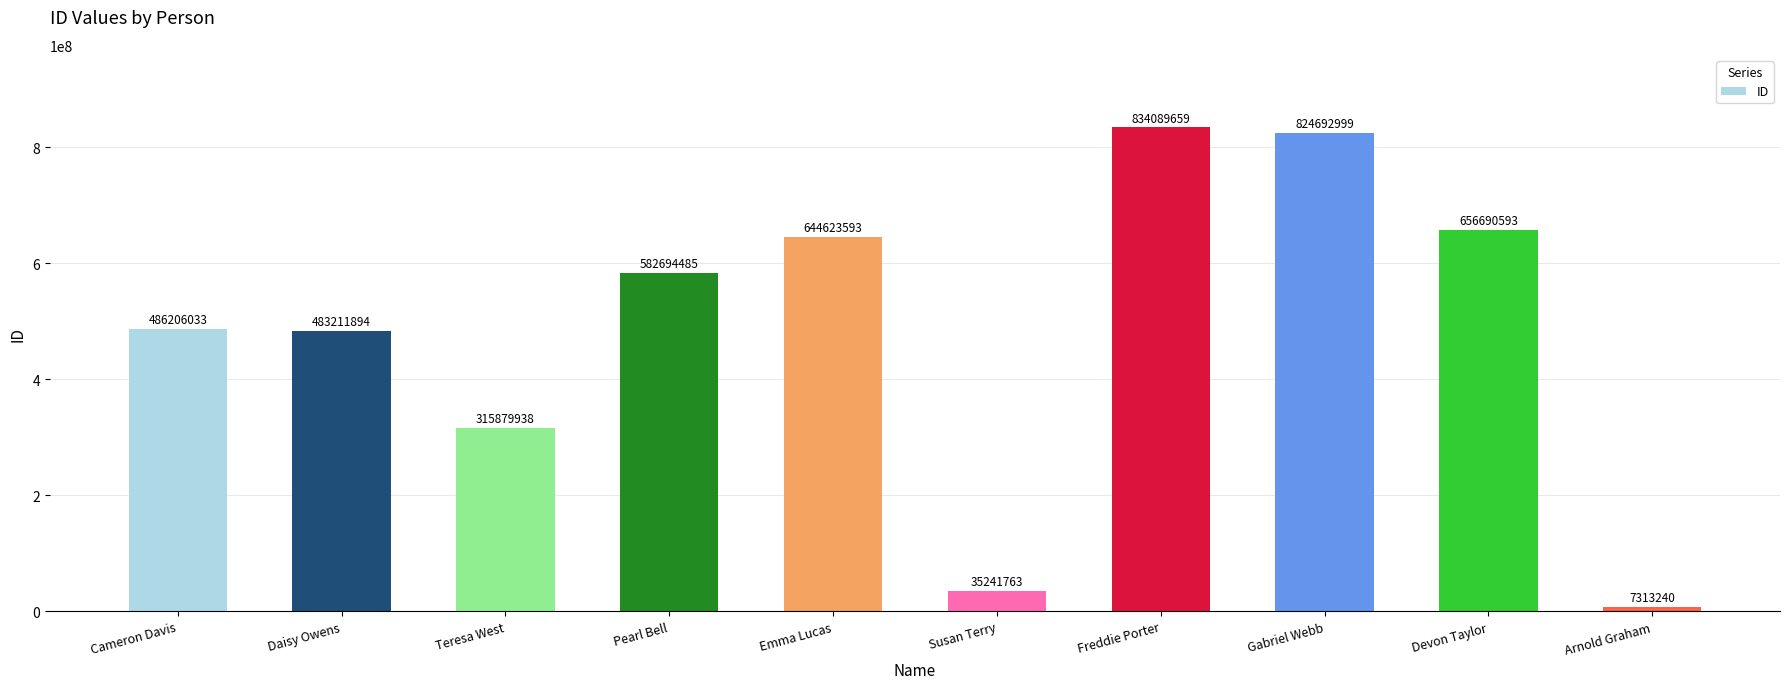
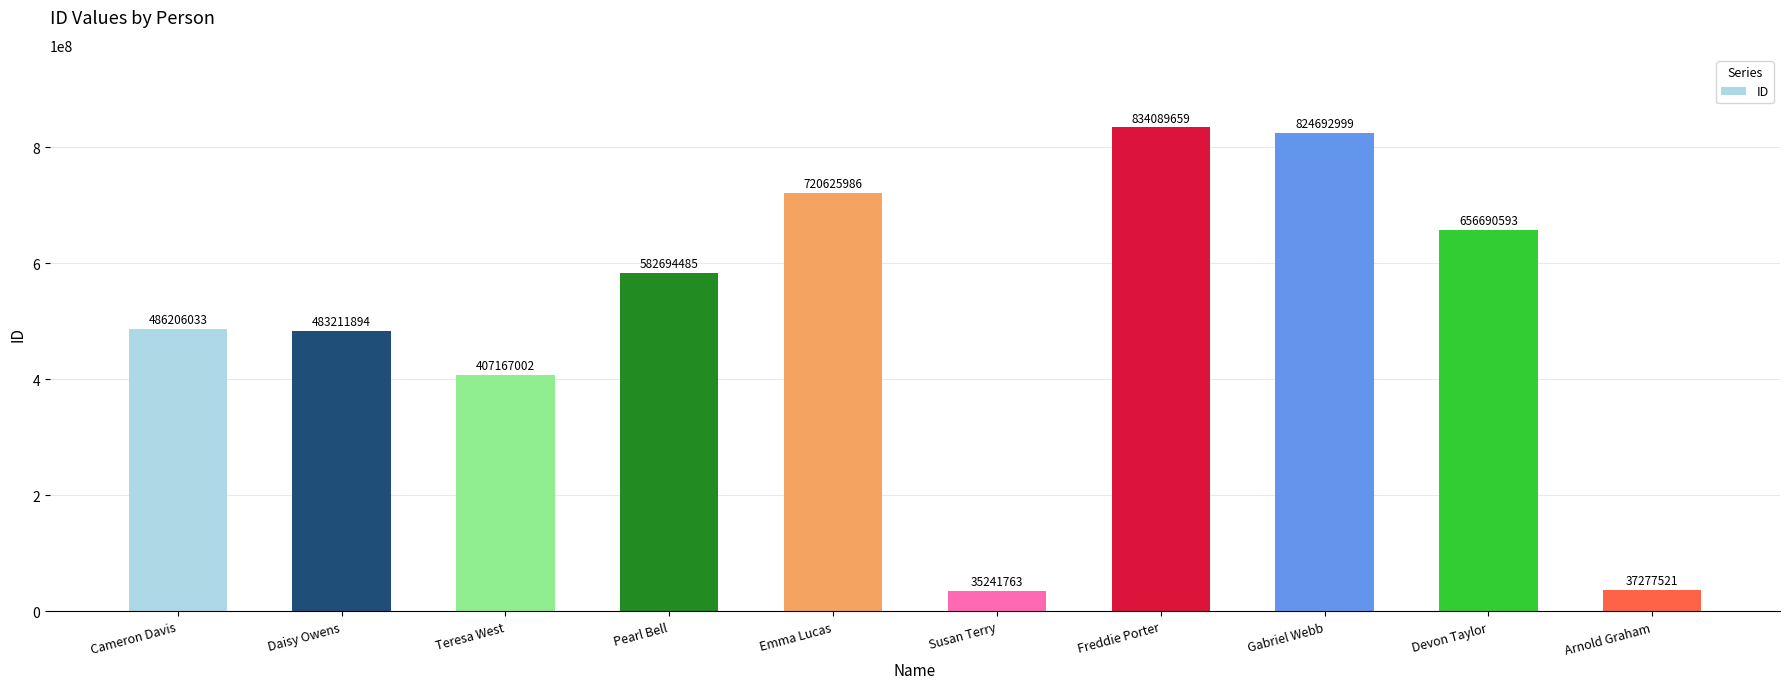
  {
    "Cameron Davis": 486206033,
    "Daisy Owens": 483211894,
-   "Teresa West": 315879938,
+   "Teresa West": 407167002,
    "Pearl Bell": 582694485,
-   "Emma Lucas": 644623593,
+   "Emma Lucas": 720625986,
    "Susan Terry": 35241763,
    "Freddie Porter": 834089659,
    "Gabriel Webb": 824692999,
    "Devon Taylor": 656690593,
-   "Arnold Graham": 7313240
+   "Arnold Graham": 37277521
  }
